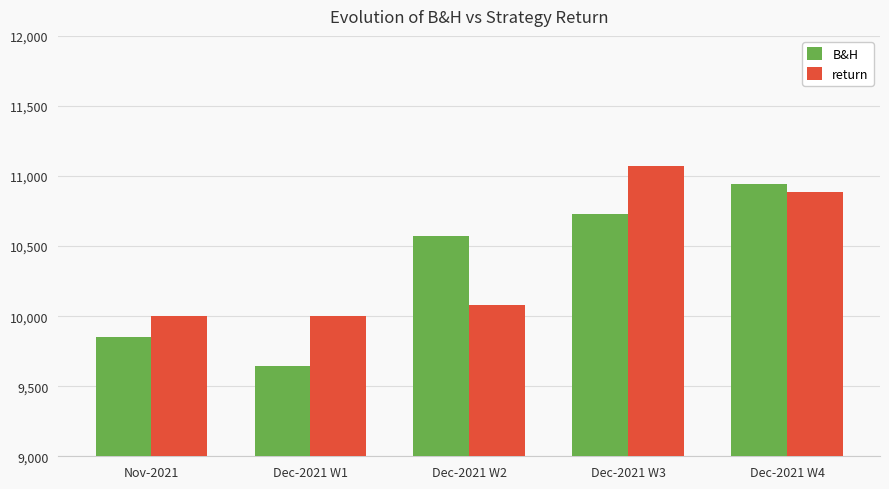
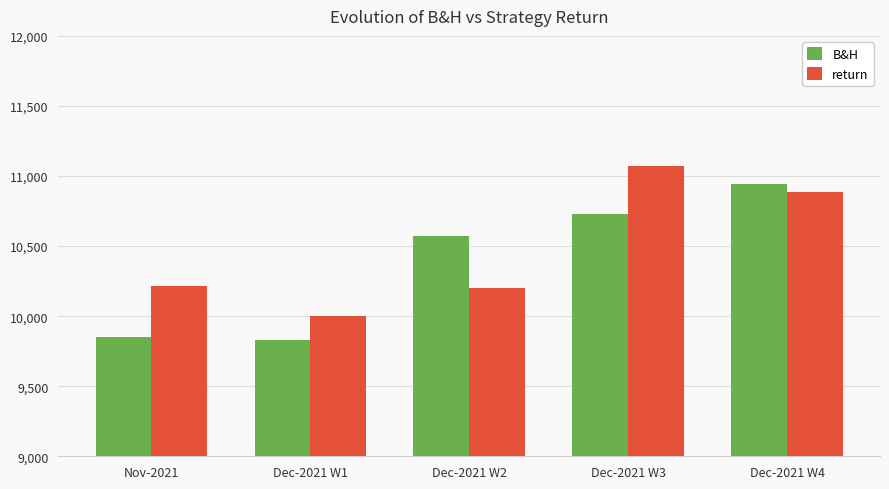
  {
    "B&H": {
      "Nov-2021": "9,850",
-     "Dec-2021 W1": "9,650",
+     "Dec-2021 W1": "9,830",
      "Dec-2021 W2": "10,570",
      "Dec-2021 W3": "10,730",
      "Dec-2021 W4": "10,950"
    },
    "return": {
-     "Nov-2021": "10,000",
+     "Nov-2021": "10,220",
      "Dec-2021 W1": "10,000",
-     "Dec-2021 W2": "10,080",
+     "Dec-2021 W2": "10,200",
      "Dec-2021 W3": "11,070",
      "Dec-2021 W4": "10,890"
    }
  }
